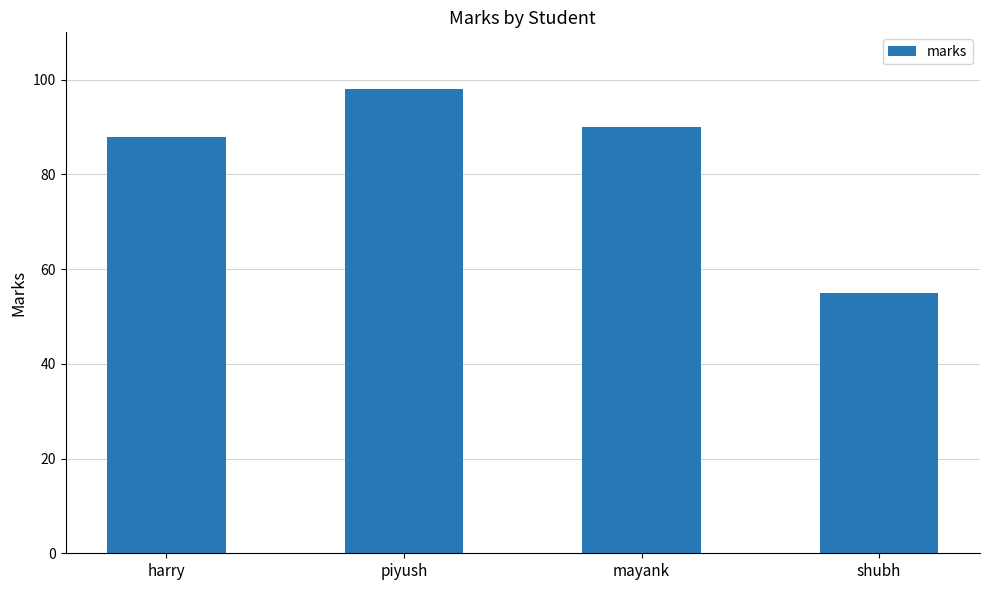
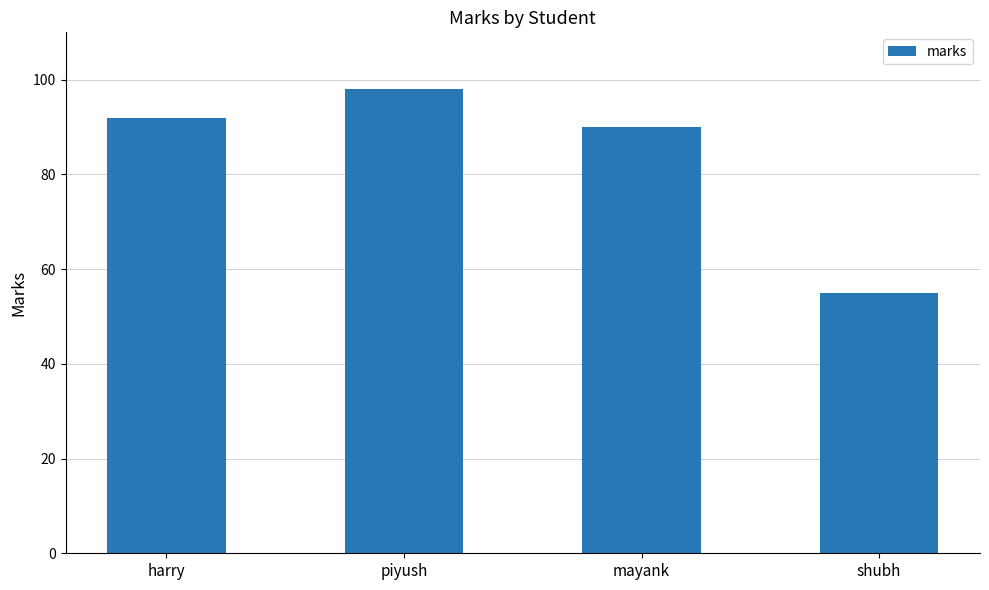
  {
-   "harry": 88,
+   "harry": 92,
    "piyush": 98,
    "mayank": 90,
    "shubh": 55
  }
